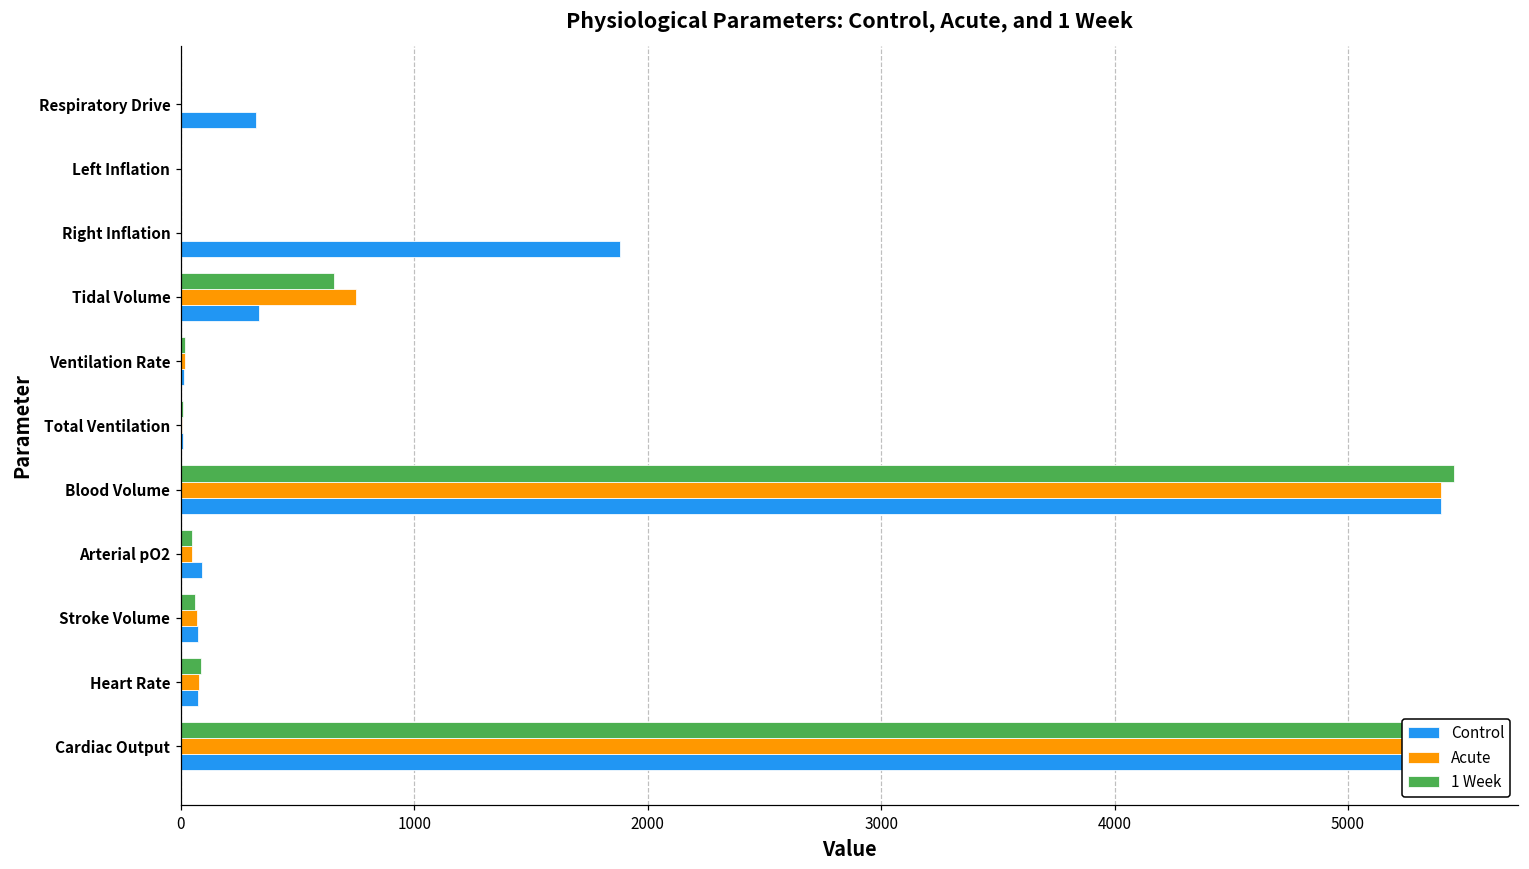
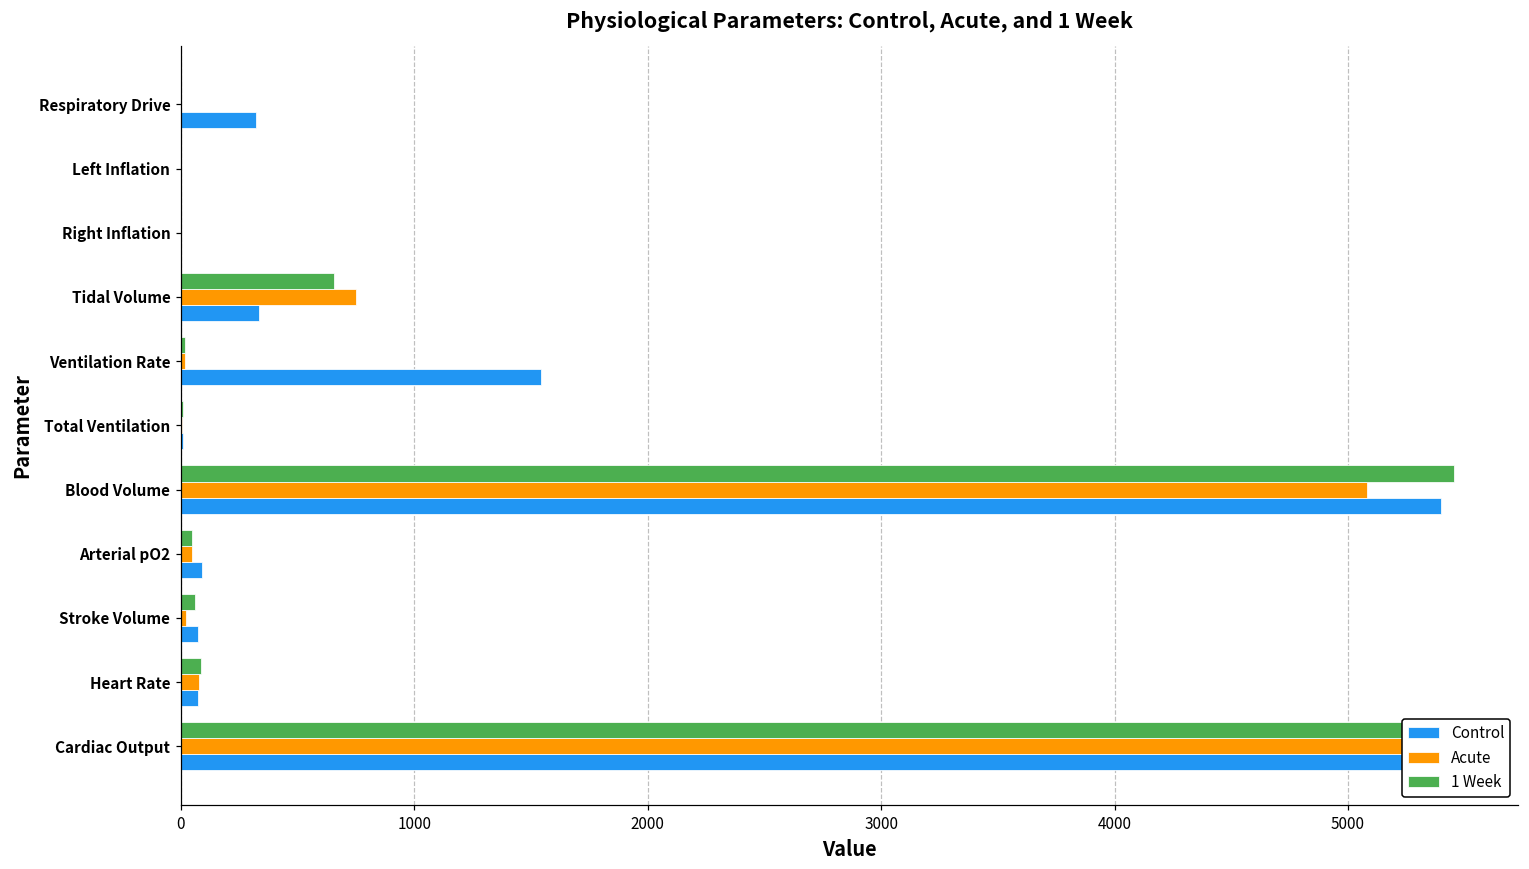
  {
    "Control": {
      "Respiratory Drive": 320,
-     "Right Inflation": 1880,
+     "Right Inflation": 0,
      "Tidal Volume": 340,
-     "Ventilation Rate": 10,
+     "Ventilation Rate": 1540,
      "Blood Volume": 5400,
      "Arterial pO2": 90,
      "Stroke Volume": 70,
      "Heart Rate": 70
    },
    "Acute": {
      "Right Inflation": 0,
      "Tidal Volume": 750,
      "Ventilation Rate": 20,
-     "Blood Volume": 5400,
+     "Blood Volume": 5080,
      "Arterial pO2": 50,
-     "Stroke Volume": 70,
+     "Stroke Volume": 20,
      "Heart Rate": 80
    },
    "1 Week": {
      "Right Inflation": 0,
      "Tidal Volume": 660,
      "Ventilation Rate": 20,
      "Blood Volume": 5460,
      "Arterial pO2": 50,
      "Stroke Volume": 60,
      "Heart Rate": 90
    }
  }
